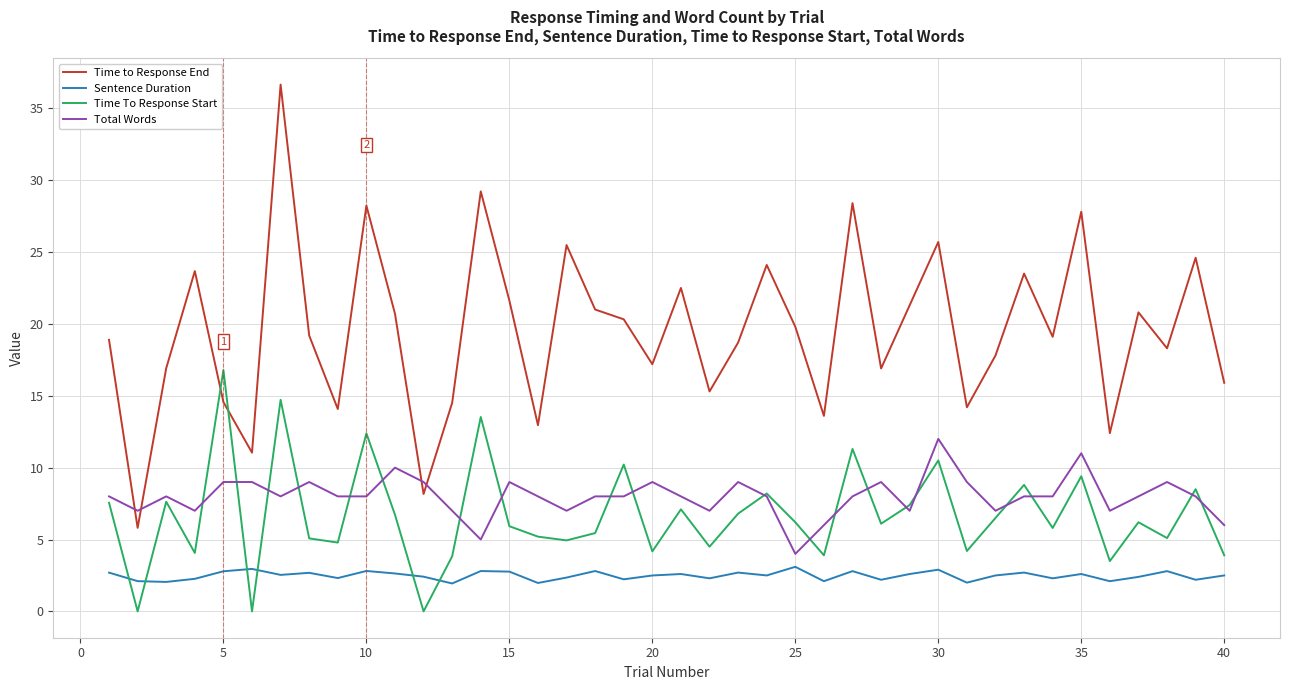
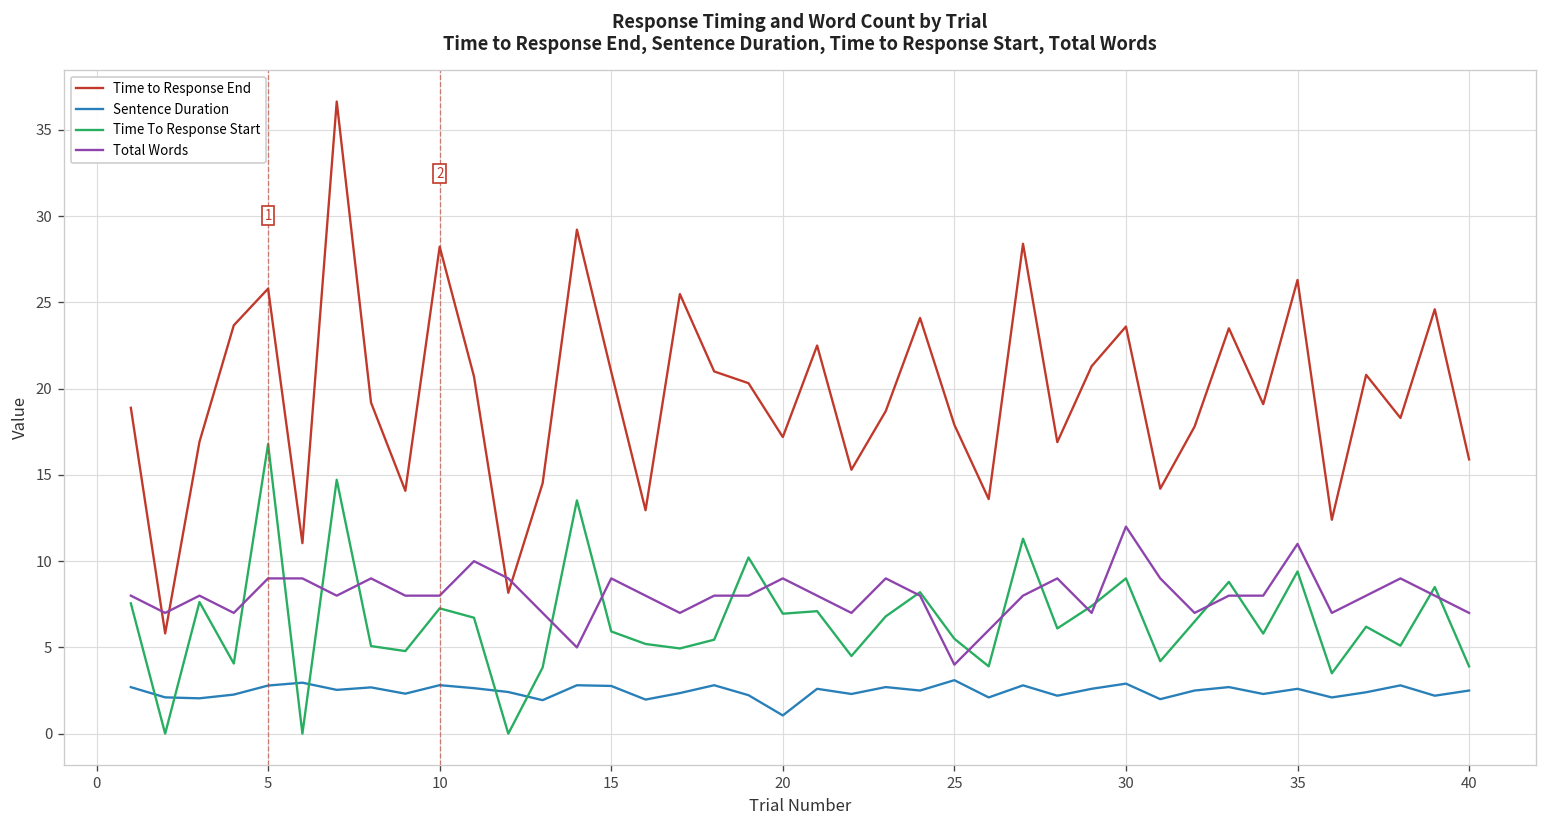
  {
    "Time to Response End": {
-     "5": 14.6,
+     "5": 25.8,
      "10": 28.2,
-     "15": 21.6,
+     "15": 21.0,
      "20": 17.2,
-     "25": 19.8,
-     "30": 25.7,
-     "35": 27.8,
+     "25": 17.9,
+     "30": 23.6,
+     "35": 26.3,
      "40": 15.9
    },
    "Sentence Duration": {
      "5": 2.8,
      "10": 2.8,
      "15": 2.8,
-     "20": 2.5,
+     "20": 1.1,
      "25": 3.1,
      "30": 2.9,
      "35": 2.6,
      "40": 2.5
    },
    "Time To Response Start": {
      "5": 16.8,
-     "10": 12.4,
+     "10": 7.3,
      "15": 5.9,
-     "20": 4.2,
-     "25": 6.2,
-     "30": 10.5,
+     "20": 7.0,
+     "25": 5.5,
+     "30": 9.0,
      "35": 9.4,
      "40": 3.9
    },
    "Total Words": {
      "5": 9,
      "10": 8,
      "15": 9,
      "20": 9,
      "25": 4,
      "30": 12,
      "35": 11,
-     "40": 6
+     "40": 7
    }
  }
